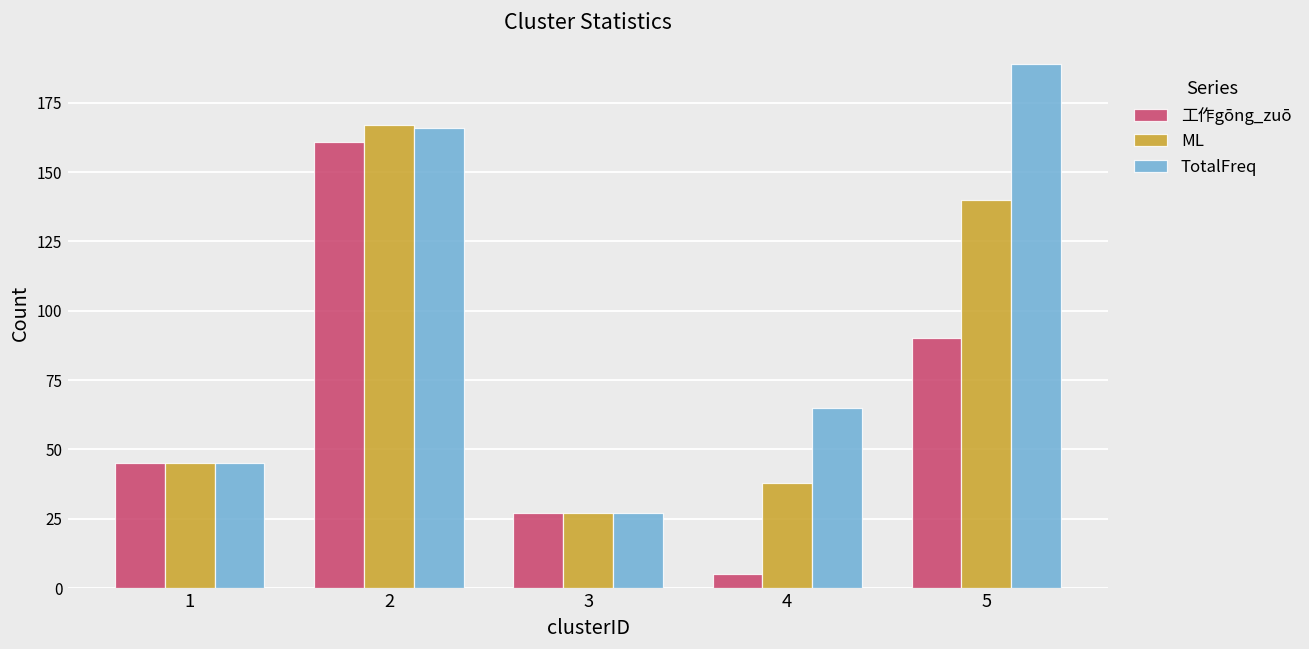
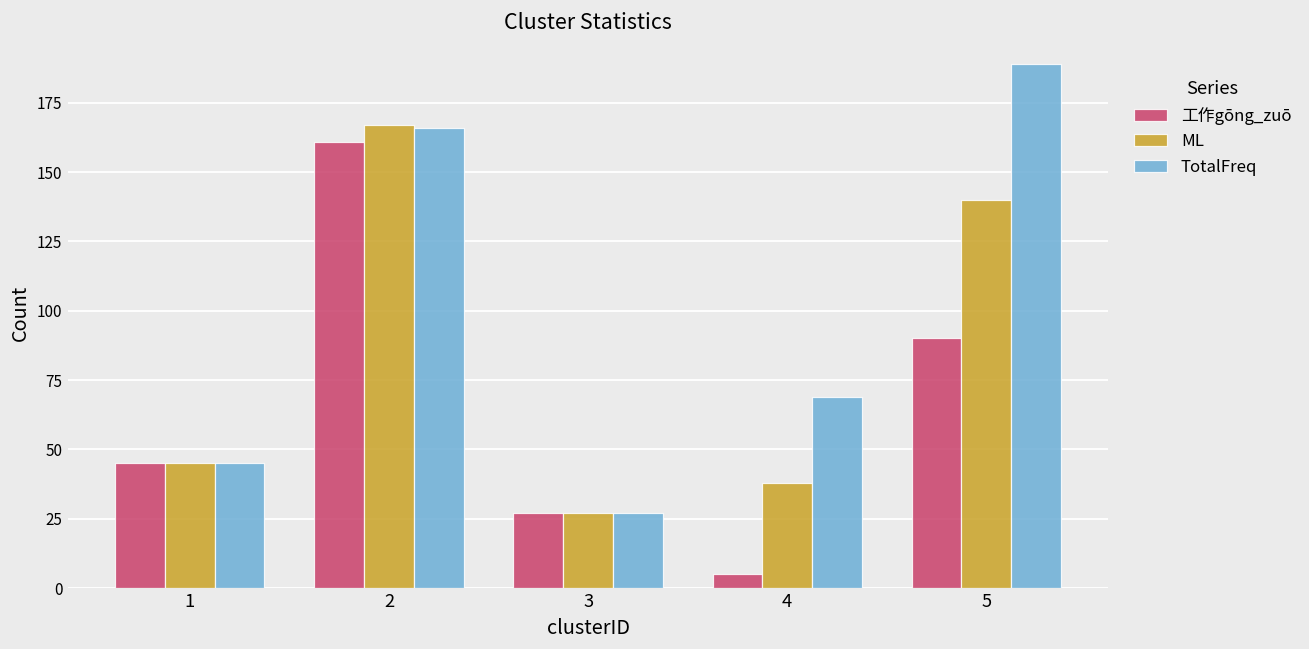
  {
    "工作gōng_zuō": {
      "1": 45,
      "2": 161,
      "3": 27,
      "4": 5,
      "5": 90
    },
    "ML": {
      "1": 45,
      "2": 167,
      "3": 27,
      "4": 38,
      "5": 140
    },
    "TotalFreq": {
      "1": 45,
      "2": 166,
      "3": 27,
-     "4": 65,
+     "4": 69,
      "5": 189
    }
  }
